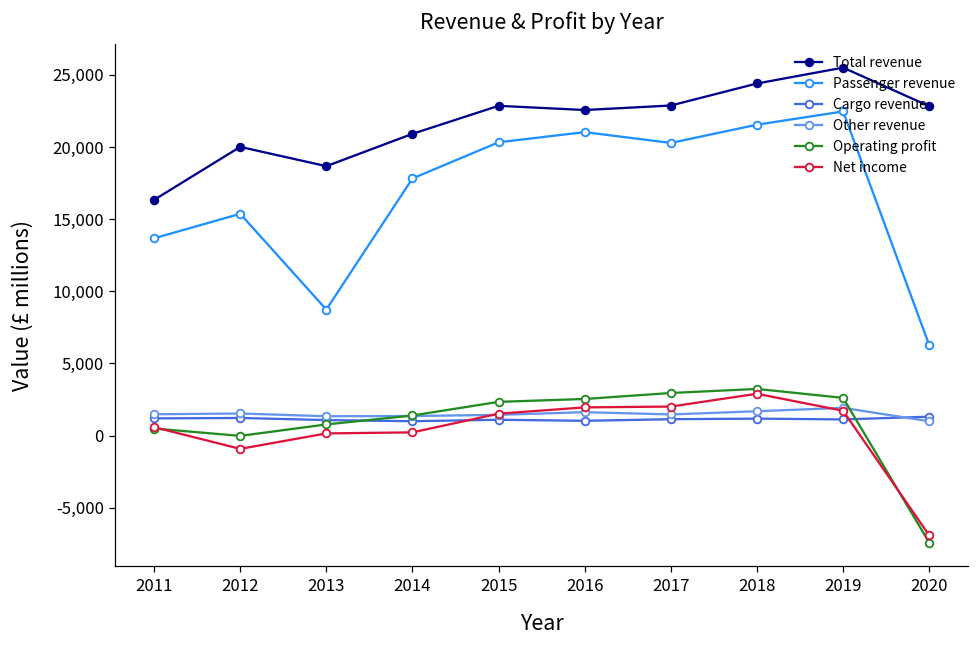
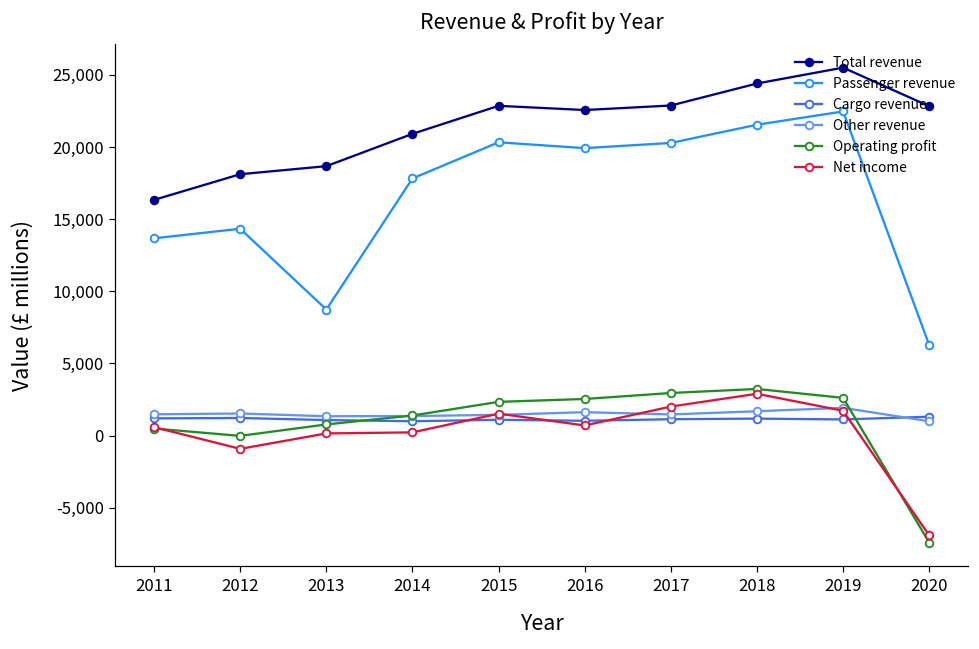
  {
    "Total revenue": {
      "2011": "16,300",
-     "2012": "20,000",
+     "2012": "18,100",
      "2013": "18,700",
      "2014": "20,900",
      "2015": "22,900",
      "2016": "22,600",
      "2017": "22,900",
      "2018": "24,400",
      "2019": "25,500",
      "2020": "22,800"
    },
    "Passenger revenue": {
      "2011": "13,700",
-     "2012": "15,400",
+     "2012": "14,300",
      "2013": "8,700",
      "2014": "17,800",
      "2015": "20,300",
-     "2016": "21,000",
+     "2016": "19,900",
      "2017": "20,300",
      "2018": "21,500",
      "2019": "22,500",
      "2020": "6,300"
    },
    "Operating profit": {
      "2012": "0",
      "2013": "800",
      "2015": "2,300",
      "2016": "2,500",
      "2017": "3,000",
      "2018": "3,200",
      "2019": "2,600",
      "2020": "-7,400"
    },
    "Net income": {
      "2012": "-900",
      "2013": "100",
      "2014": "200",
-     "2016": "2,000",
+     "2016": "700",
      "2017": "2,000",
      "2018": "2,900",
      "2019": "1,700",
      "2020": "-6,900"
    }
  }
